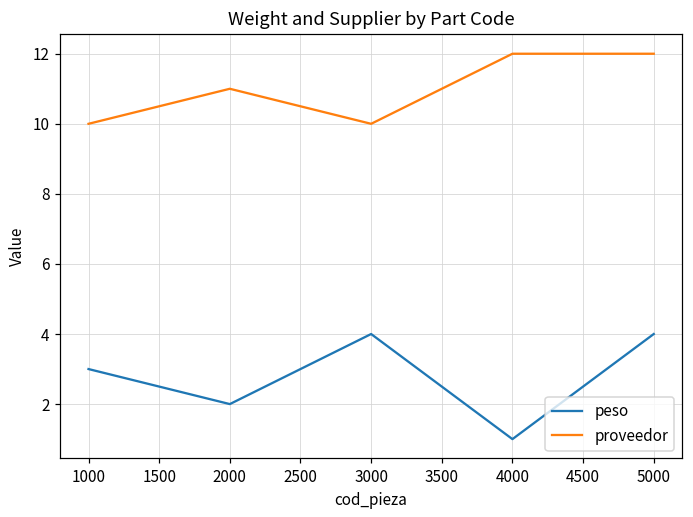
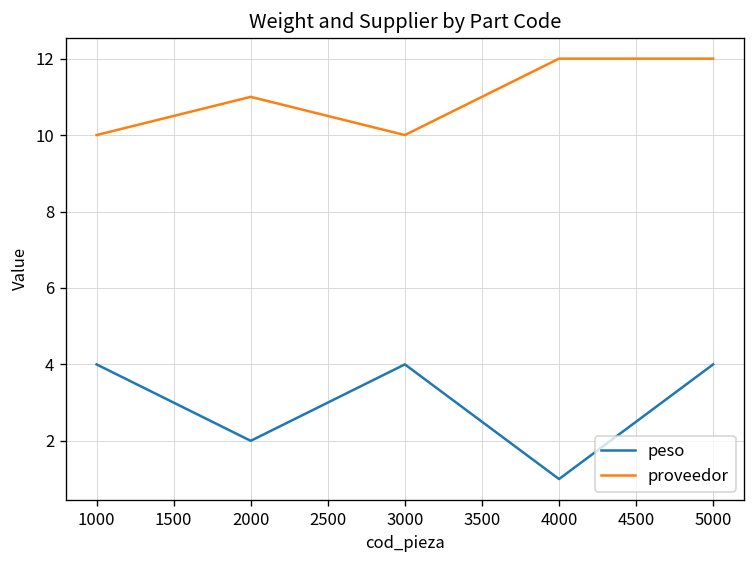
  {
    "peso": {
-     "1000": 3,
+     "1000": 4,
      "2000": 2,
      "3000": 4,
      "4000": 1,
      "5000": 4
    },
    "proveedor": {
      "1000": 10,
      "2000": 11,
      "3000": 10,
      "4000": 12,
      "5000": 12
    }
  }
